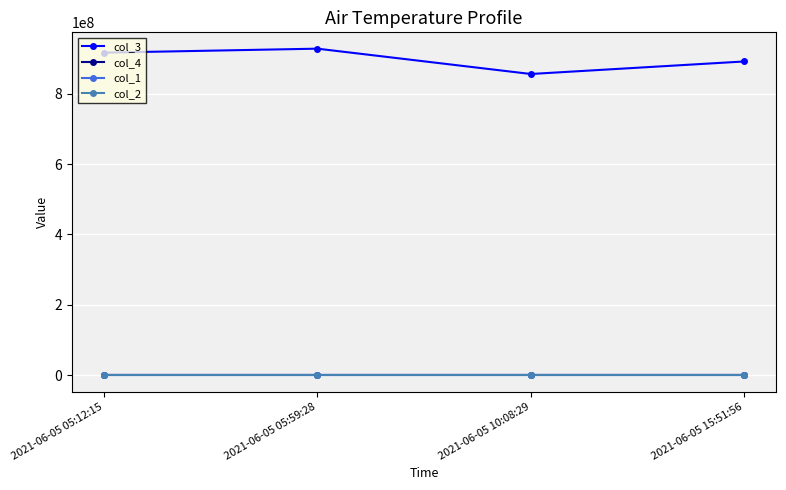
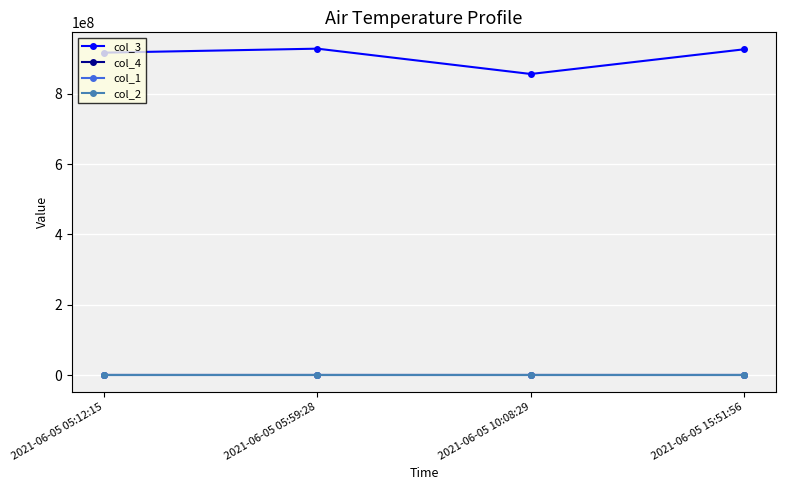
  {
    "col_3": {
      "2021-06-05 05:59:28": 930000000,
      "2021-06-05 10:08:29": 860000000,
-     "2021-06-05 15:51:56": 890000000
+     "2021-06-05 15:51:56": 930000000
    },
    "col_2": {
      "2021-06-05 05:12:15": 0,
      "2021-06-05 05:59:28": 0,
      "2021-06-05 10:08:29": 0,
      "2021-06-05 15:51:56": 0
    }
  }
